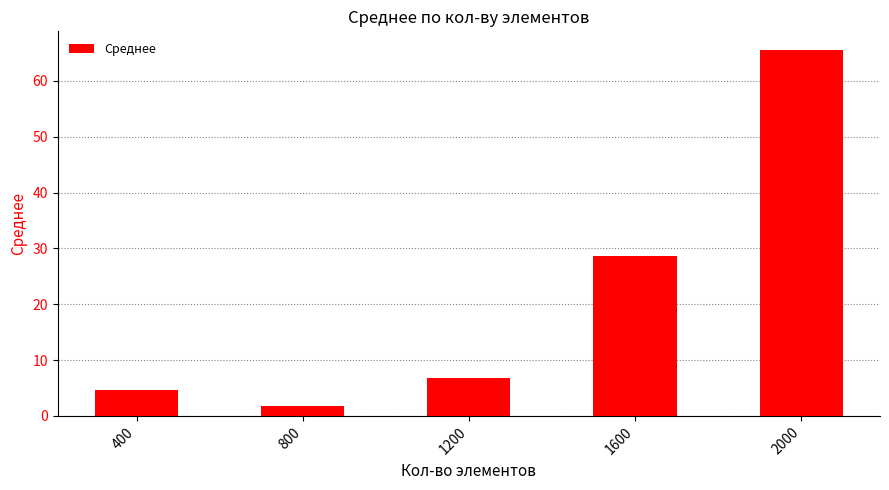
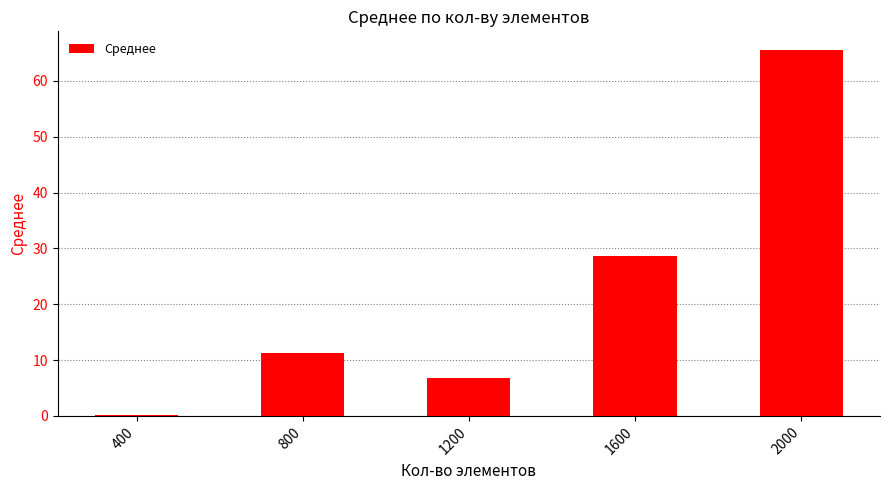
  {
-   "400": 5,
-   "800": 2,
+   "400": 0,
+   "800": 11,
    "1200": 7,
    "1600": 29,
    "2000": 66
  }
